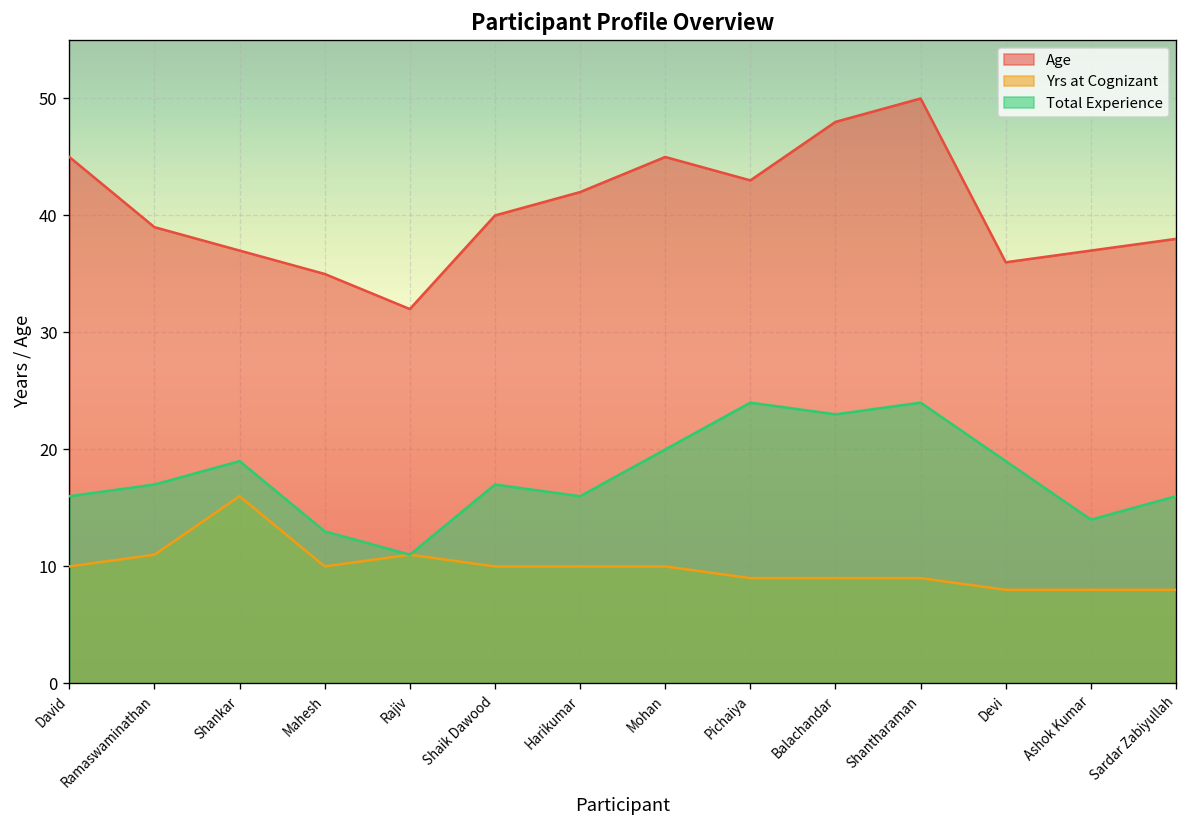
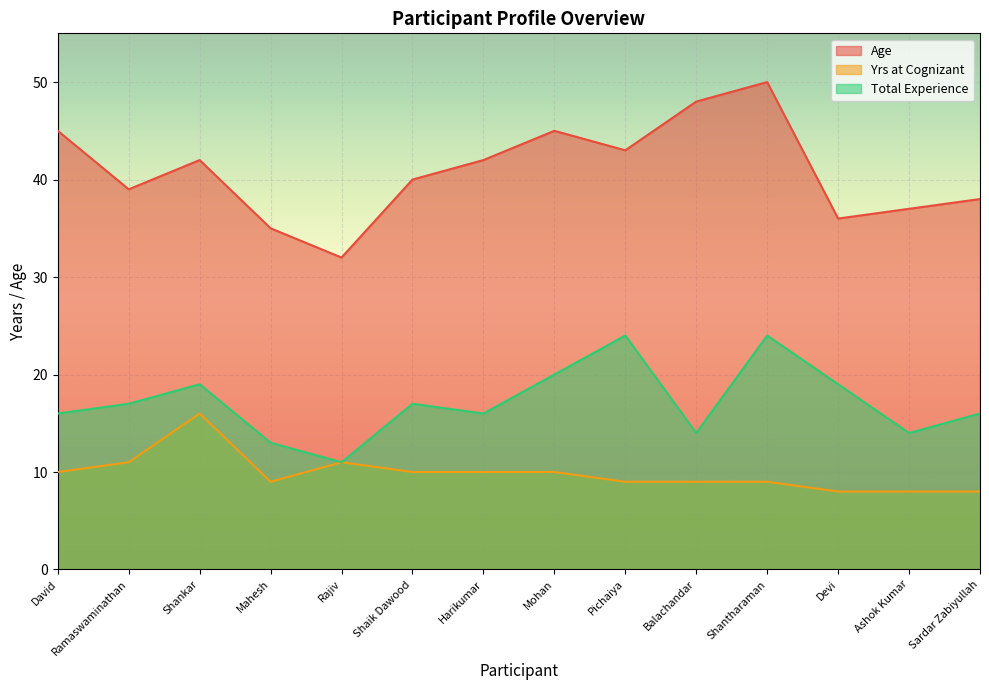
  {
    "Age": {
      "David": 45,
      "Ramaswaminathan": 39,
-     "Shankar": 37,
+     "Shankar": 42,
      "Mahesh": 35,
      "Rajiv": 32,
      "Shaik Dawood": 40,
      "Harikumar": 42,
      "Mohan": 45,
      "Pichaiya": 43,
      "Balachandar": 48,
      "Shantharaman": 50,
      "Devi": 36,
      "Ashok Kumar": 37,
      "Sardar Zabiyullah": 38
    },
    "Yrs at Cognizant": {
      "David": 10,
      "Ramaswaminathan": 11,
      "Shankar": 16,
-     "Mahesh": 10,
+     "Mahesh": 9,
      "Shaik Dawood": 10,
      "Harikumar": 10,
      "Mohan": 10,
      "Pichaiya": 9,
      "Balachandar": 9,
      "Shantharaman": 9,
      "Devi": 8,
      "Ashok Kumar": 8,
      "Sardar Zabiyullah": 8
    },
    "Total Experience": {
      "David": 16,
      "Ramaswaminathan": 17,
      "Shankar": 19,
      "Mahesh": 13,
      "Shaik Dawood": 17,
      "Harikumar": 16,
      "Mohan": 20,
      "Pichaiya": 24,
-     "Balachandar": 23,
+     "Balachandar": 14,
      "Shantharaman": 24,
      "Devi": 19,
      "Ashok Kumar": 14,
      "Sardar Zabiyullah": 16
    }
  }
